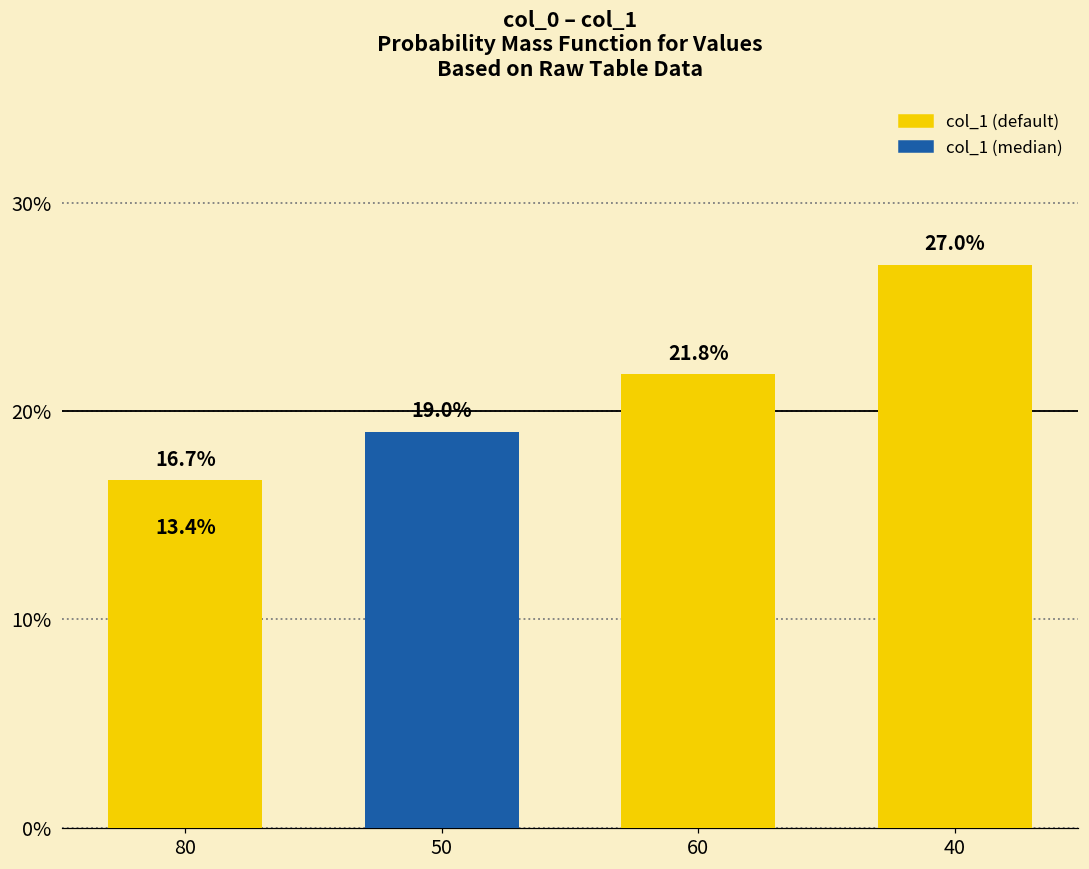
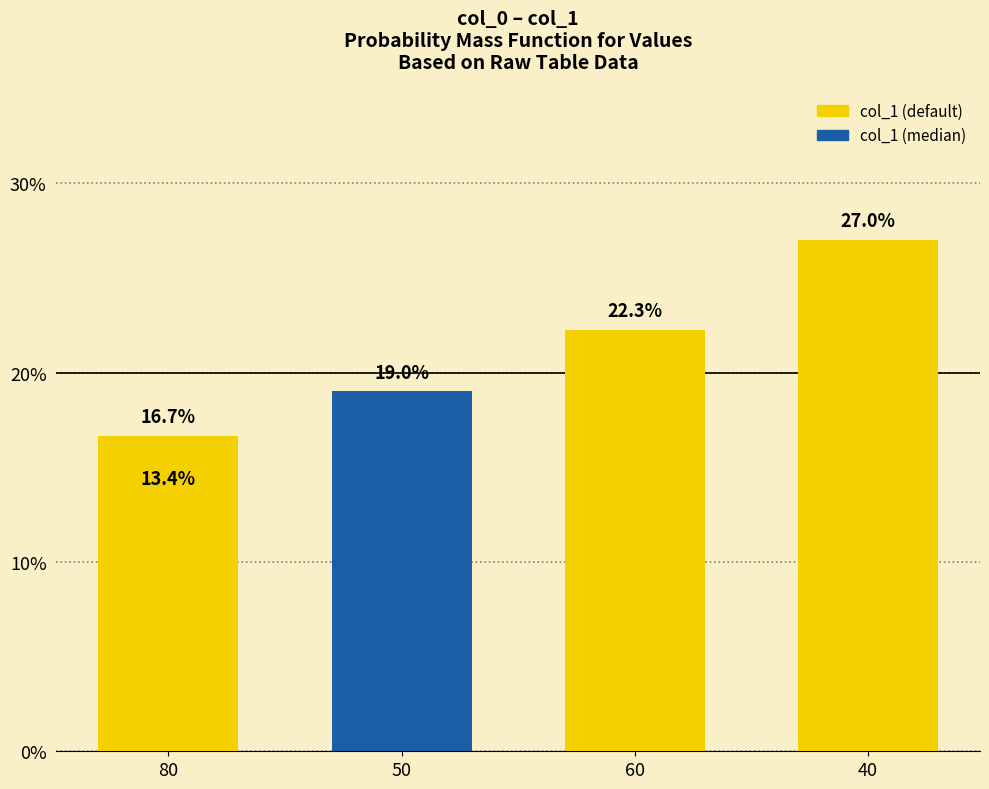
  {
    "50": "19.0%",
-   "60": "21.8%",
+   "60": "22.3%",
    "40": "27.0%"
  }
